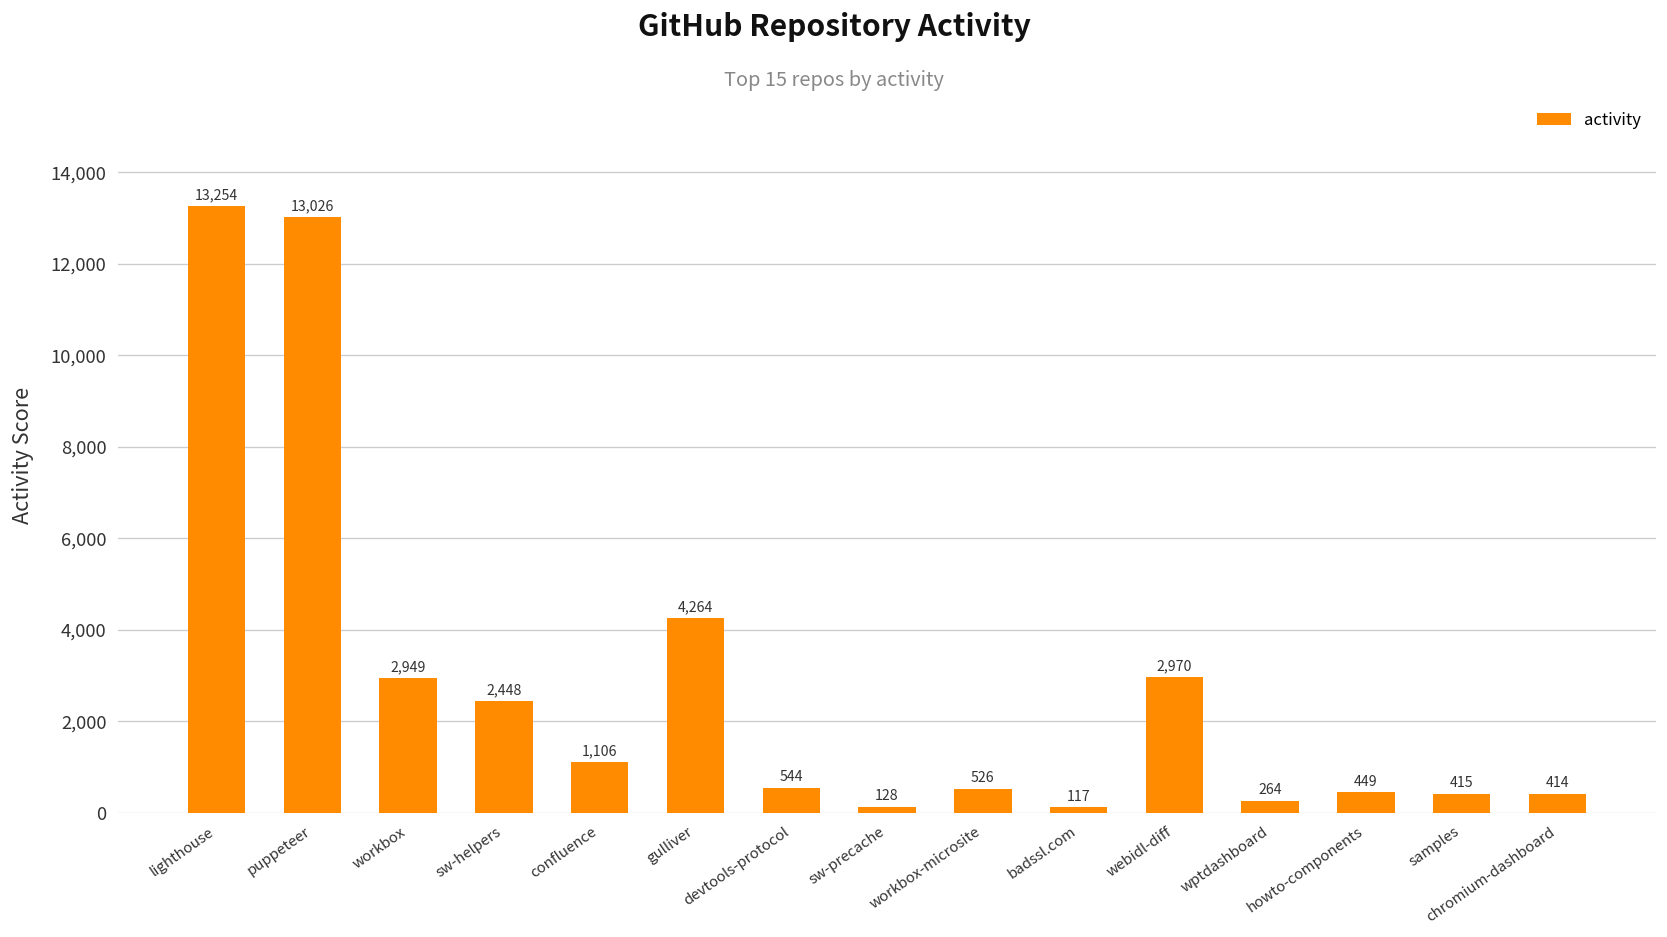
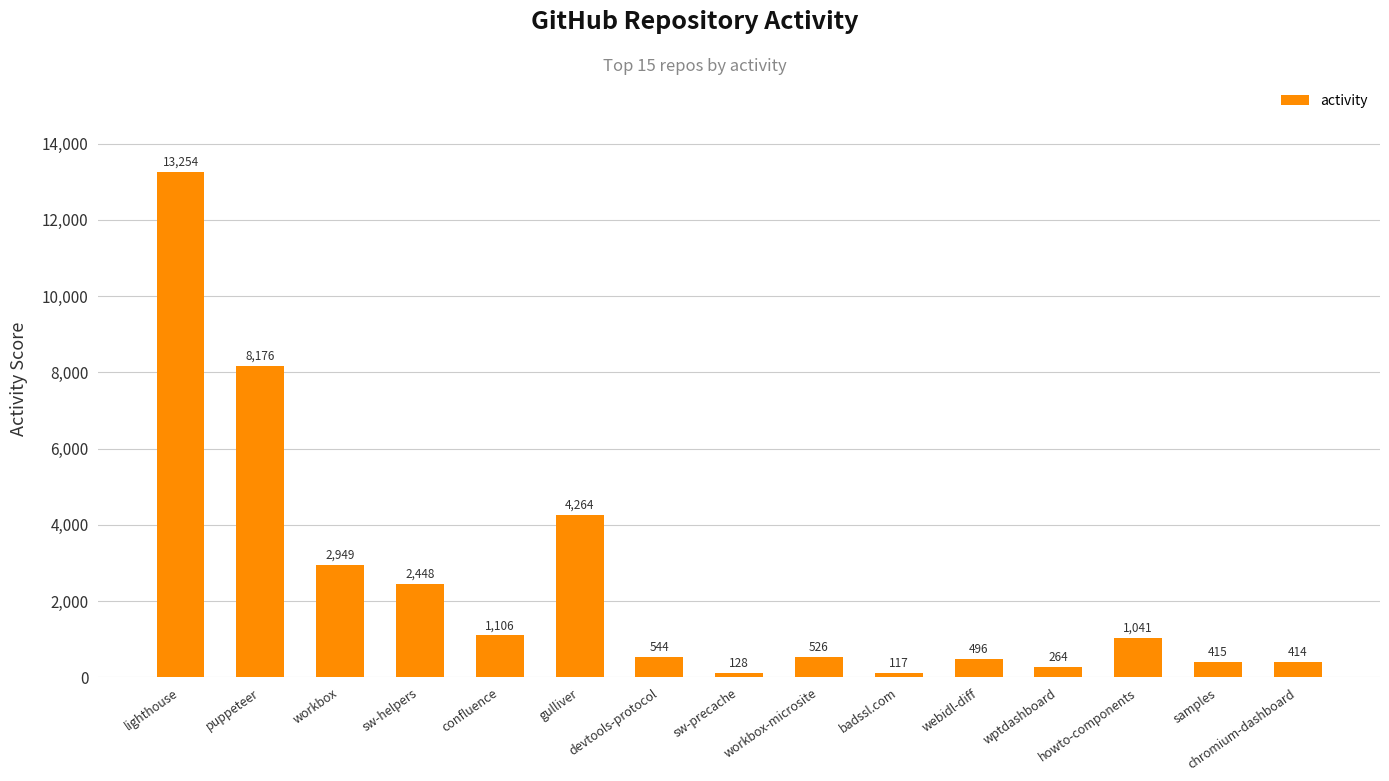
  {
    "lighthouse": "13,254",
-   "puppeteer": "13,026",
+   "puppeteer": "8,176",
    "workbox": "2,949",
    "sw-helpers": "2,448",
    "confluence": "1,106",
    "gulliver": "4,264",
    "devtools-protocol": "544",
    "sw-precache": "128",
    "workbox-microsite": "526",
    "badssl.com": "117",
-   "webidl-diff": "2,970",
+   "webidl-diff": "496",
    "wptdashboard": "264",
-   "howto-components": "449",
+   "howto-components": "1,041",
    "samples": "415",
    "chromium-dashboard": "414"
  }
